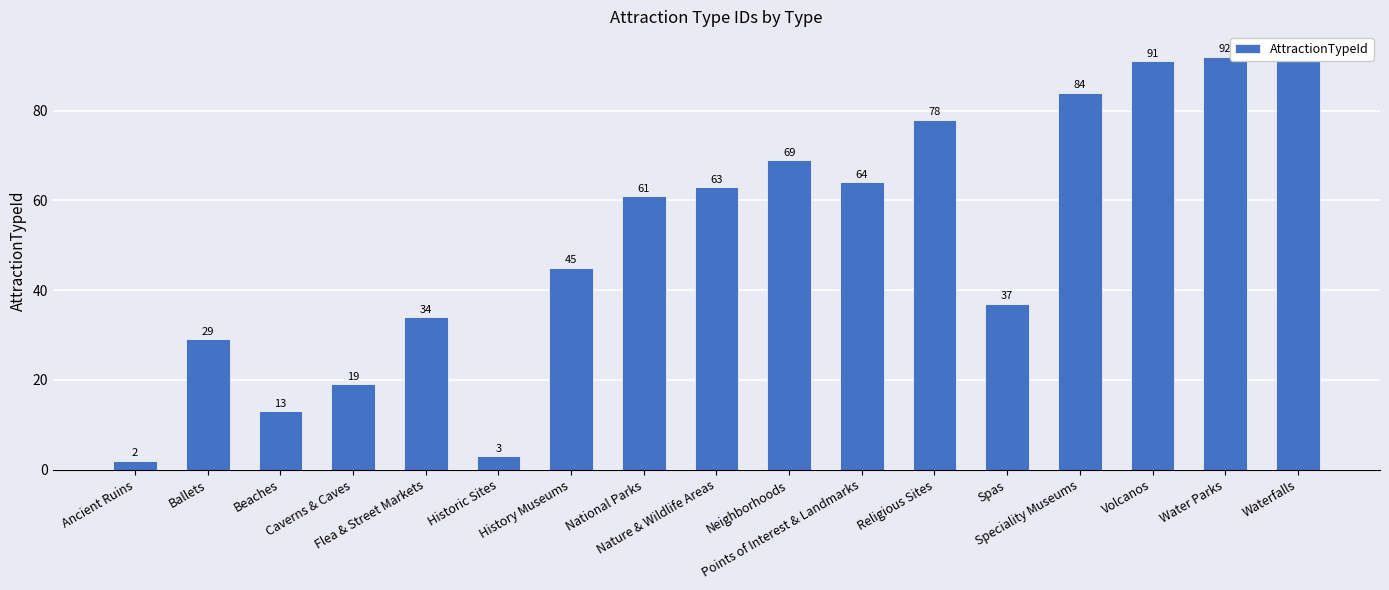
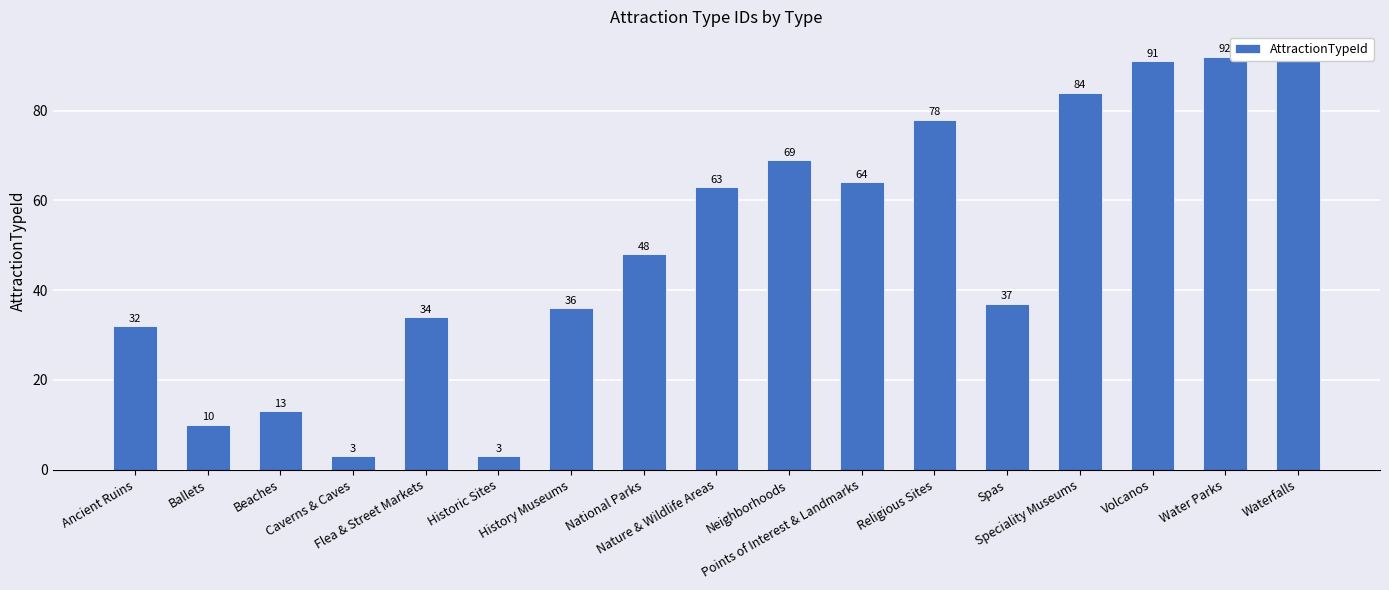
  {
-   "Ancient Ruins": 2,
-   "Ballets": 29,
+   "Ancient Ruins": 32,
+   "Ballets": 10,
    "Beaches": 13,
-   "Caverns & Caves": 19,
+   "Caverns & Caves": 3,
    "Flea & Street Markets": 34,
    "Historic Sites": 3,
-   "History Museums": 45,
-   "National Parks": 61,
+   "History Museums": 36,
+   "National Parks": 48,
    "Nature & Wildlife Areas": 63,
    "Neighborhoods": 69,
    "Points of Interest & Landmarks": 64,
    "Religious Sites": 78,
    "Spas": 37,
    "Speciality Museums": 84,
    "Volcanos": 91
  }
